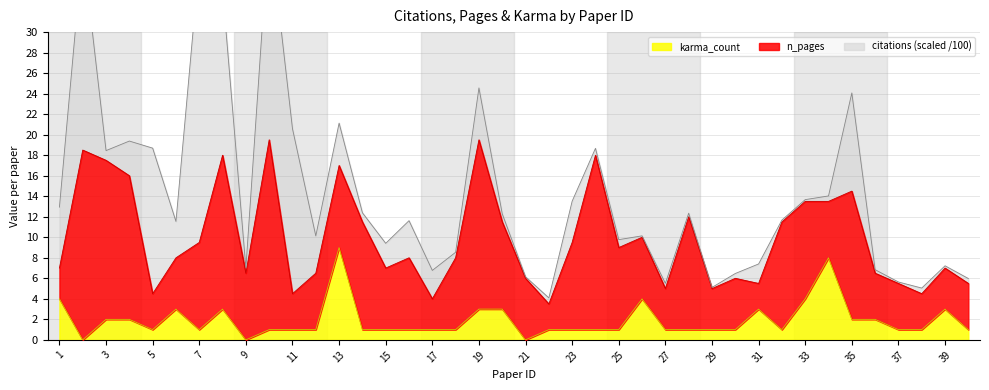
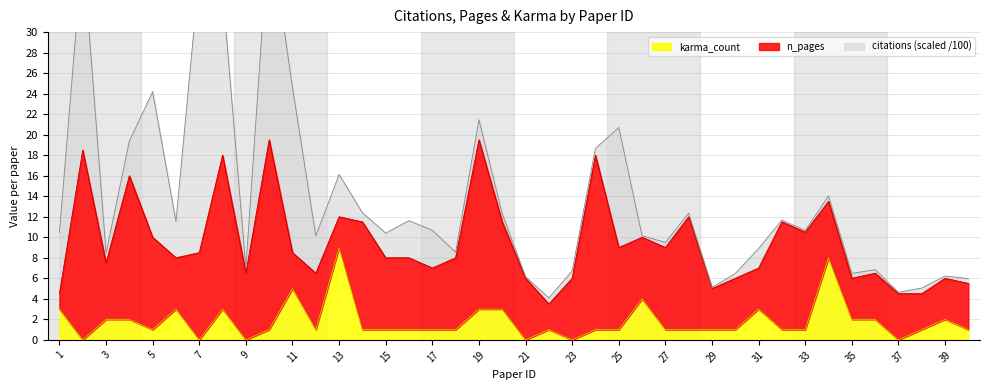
  {
    "karma_count": {
-     "1": 4,
+     "1": 3,
      "3": 2,
      "5": 1,
-     "7": 1,
+     "7": 0,
      "9": 0,
-     "11": 1,
+     "11": 5,
      "13": 9,
      "15": 1,
      "17": 1,
      "19": 3,
      "21": 0,
-     "23": 1,
+     "23": 0,
      "25": 1,
      "27": 1,
      "29": 1,
      "31": 3,
-     "33": 4,
+     "33": 1,
      "35": 2,
-     "37": 1,
-     "39": 3
+     "37": 0,
+     "39": 2
    },
    "n_pages": {
-     "1": 3.0,
-     "3": 15.5,
-     "5": 3.5,
+     "1": 1.5,
+     "3": 5.5,
+     "5": 9.0,
      "7": 8.5,
      "9": 6.5,
      "11": 3.5,
-     "13": 8.0,
-     "15": 6.0,
-     "17": 3.0,
+     "13": 3.0,
+     "15": 7.0,
+     "17": 6.0,
      "19": 16.5,
-     "23": 8.5,
+     "23": 6.0,
      "25": 8.0,
-     "27": 4.0,
-     "31": 2.5,
-     "35": 12.5
+     "27": 8.0,
+     "31": 4.0,
+     "35": 4.0
    },
    "citations (scaled /100)": {
      "1": 5.9,
      "3": 0.9,
      "5": 14.2,
      "9": 0.5,
      "11": 16.1,
      "13": 4.1,
      "15": 2.4,
-     "17": 2.8,
-     "19": 5.1,
-     "23": 4.0,
-     "25": 0.8,
+     "17": 3.7,
+     "19": 2.0,
+     "23": 0.7,
+     "25": 11.7,
      "27": 0.5,
      "31": 1.9,
-     "35": 9.6
+     "35": 0.5
    }
  }
